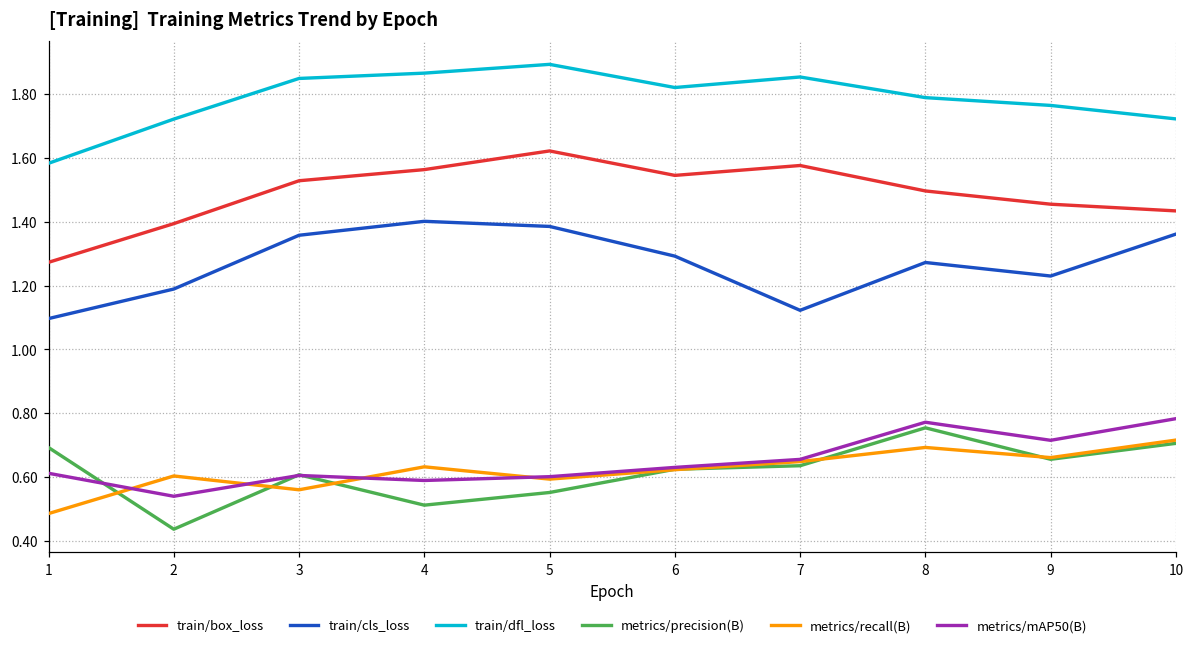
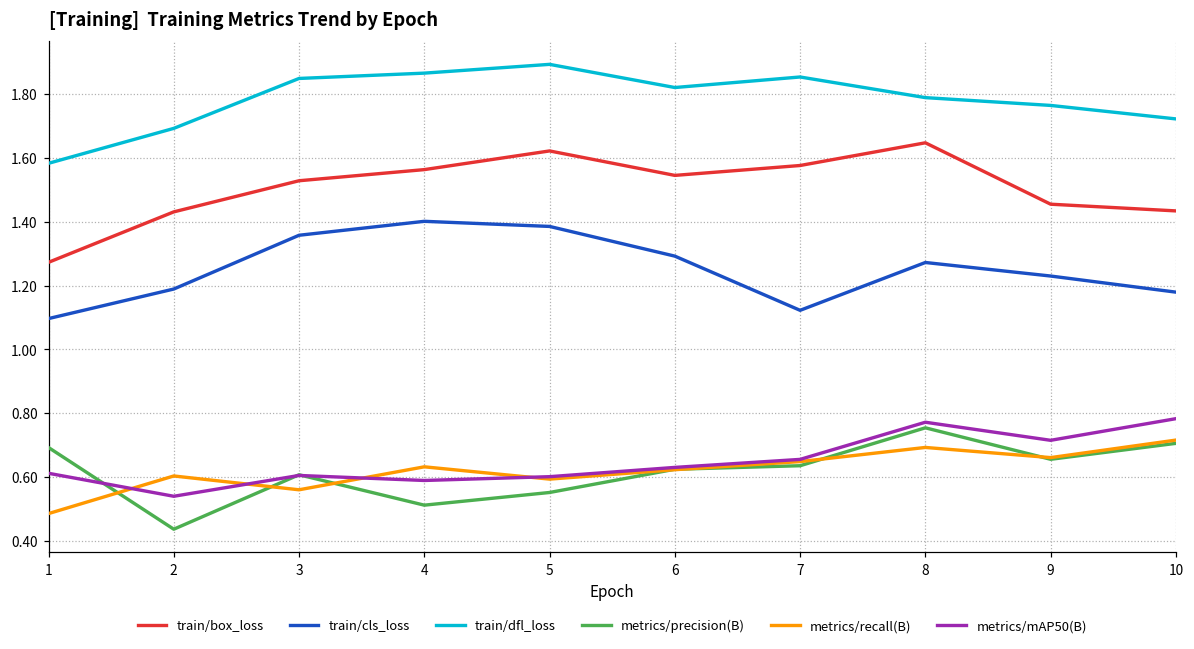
  {
    "train/box_loss": {
      "1": 1.27,
-     "2": 1.39,
+     "2": 1.43,
      "3": 1.53,
      "4": 1.56,
      "5": 1.62,
      "6": 1.54,
      "7": 1.58,
-     "8": 1.50,
+     "8": 1.65,
      "9": 1.45,
      "10": 1.43
    },
    "train/cls_loss": {
      "1": 1.10,
      "2": 1.19,
      "3": 1.36,
      "4": 1.40,
      "5": 1.38,
      "6": 1.29,
      "7": 1.12,
      "8": 1.27,
      "9": 1.23,
-     "10": 1.36
+     "10": 1.18
    },
    "train/dfl_loss": {
      "1": 1.58,
-     "2": 1.72,
+     "2": 1.69,
      "3": 1.85,
      "4": 1.86,
      "5": 1.89,
      "6": 1.82,
      "7": 1.85,
      "8": 1.79,
      "9": 1.76,
      "10": 1.72
    },
    "metrics/precision(B)": {
      "1": 0.69,
      "2": 0.44,
      "4": 0.51,
      "5": 0.55,
      "7": 0.64,
      "8": 0.75,
      "10": 0.71
    },
    "metrics/recall(B)": {
      "1": 0.49,
      "2": 0.60,
      "3": 0.56,
      "4": 0.63,
      "8": 0.69,
      "10": 0.72
    },
    "metrics/mAP50(B)": {
      "1": 0.61,
      "2": 0.54,
      "4": 0.59,
      "8": 0.77,
      "9": 0.72,
      "10": 0.78
    }
  }
